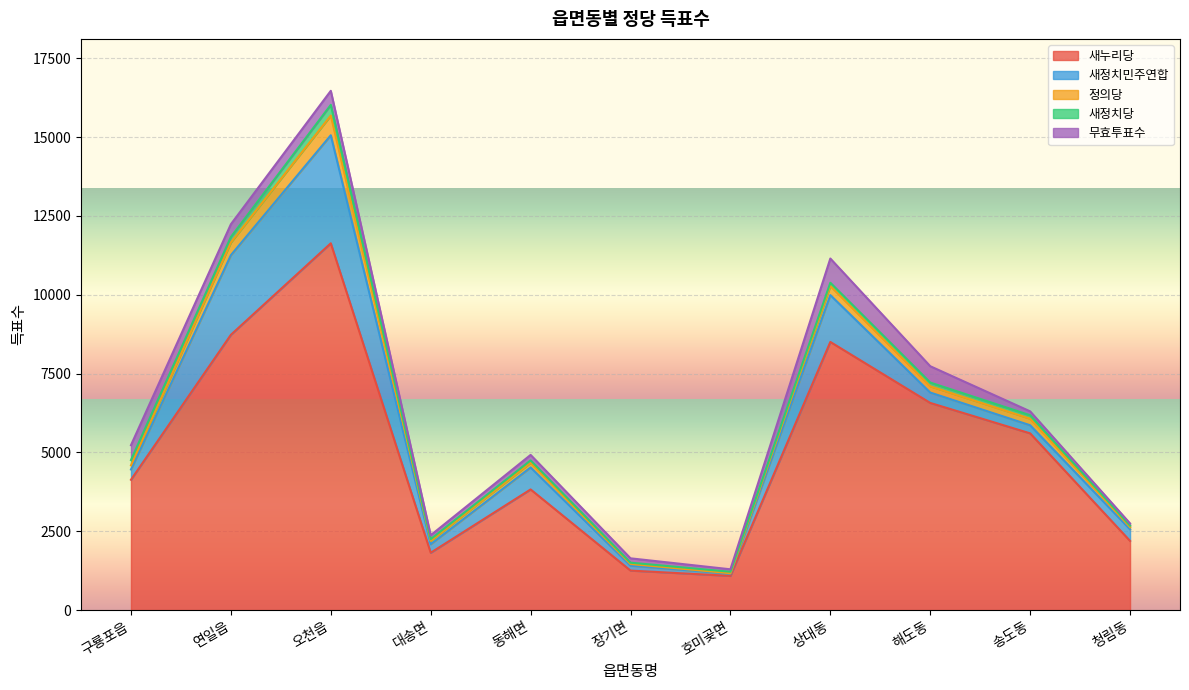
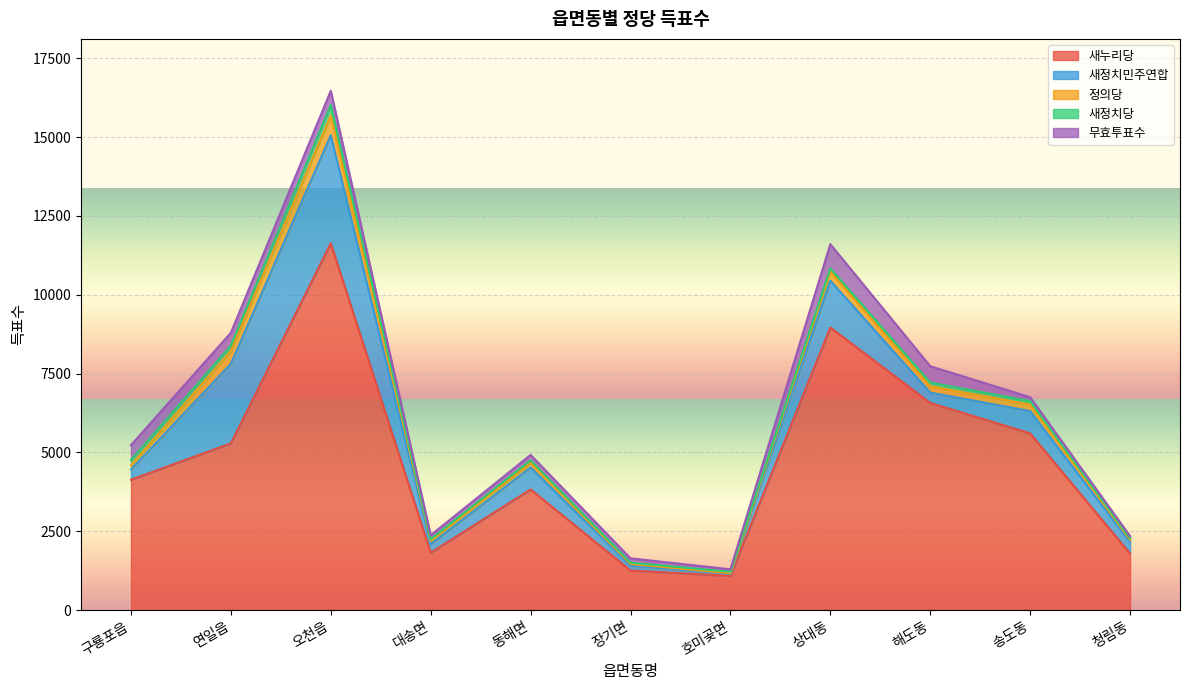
  {
    "새누리당": {
      "구룡포읍": 4100,
-     "연일읍": 8700,
+     "연일읍": 5300,
      "오천읍": 11600,
      "대송면": 1800,
      "동해면": 3800,
      "장기면": 1300,
-     "상대동": 8500,
+     "상대동": 9000,
      "해도동": 6600,
      "송도동": 5600,
-     "청림동": 2200
+     "청림동": 1800
    },
    "새정치민주연합": {
      "구룡포읍": 300,
      "연일읍": 2500,
      "오천읍": 3400,
      "대송면": 300,
      "동해면": 700,
      "상대동": 1500,
      "해도동": 300,
-     "송도동": 300
+     "송도동": 700
    },
    "정의당": {
      "구룡포읍": 100,
      "연일읍": 400,
      "오천읍": 600,
      "상대동": 300,
      "해도동": 200,
      "송도동": 200
    },
    "새정치당": {
      "구룡포읍": 200,
      "연일읍": 200,
      "오천읍": 300,
      "상대동": 100,
      "해도동": 100,
      "송도동": 100
    },
    "무효투표수": {
      "구룡포읍": 500,
      "연일읍": 400,
      "오천읍": 400,
      "대송면": 100,
      "동해면": 200,
      "장기면": 100,
      "상대동": 800,
      "해도동": 500,
      "송도동": 100
    }
  }
